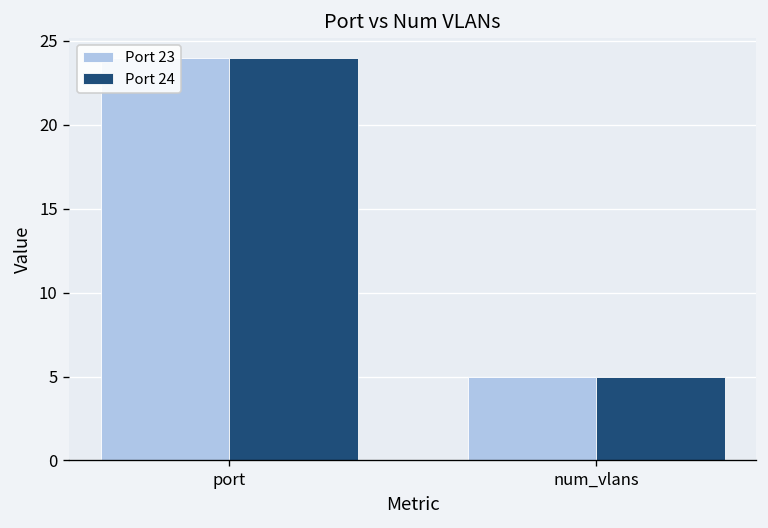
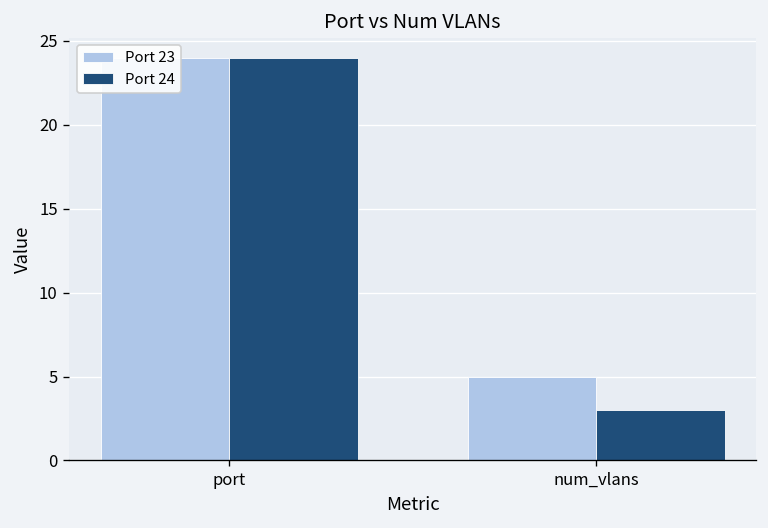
  {
    "Port 23": {
      "num_vlans": 5
    },
    "Port 24": {
      "port": 24,
-     "num_vlans": 5
+     "num_vlans": 3
    }
  }
